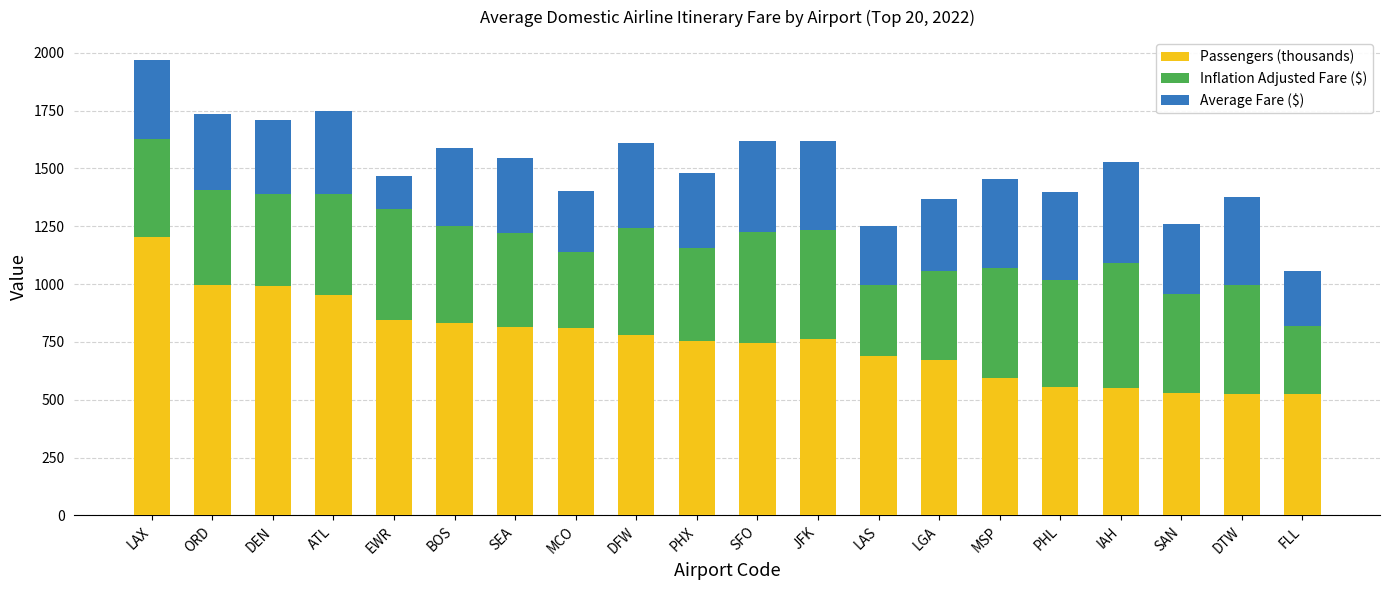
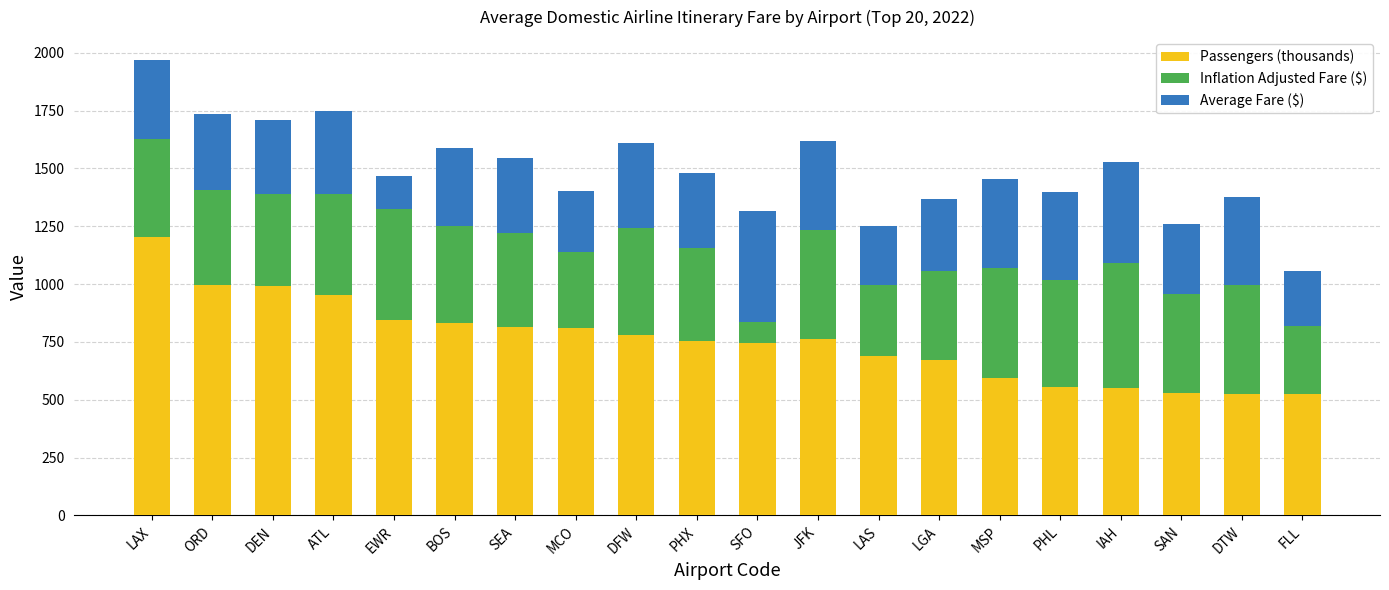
  {
    "Passengers (thousands)": {
      "LAX": 1200,
      "ORD": 1000,
      "DEN": 990,
      "ATL": 950,
      "EWR": 840,
      "BOS": 830,
      "SEA": 820,
      "MCO": 810,
      "DFW": 780,
      "PHX": 750,
      "SFO": 750,
      "JFK": 760,
      "LAS": 690,
      "LGA": 670,
      "MSP": 590,
      "PHL": 550,
      "IAH": 550,
      "SAN": 530,
      "DTW": 530,
      "FLL": 520
    },
    "Inflation Adjusted Fare ($)": {
      "LAX": 420,
      "ORD": 410,
      "DEN": 400,
      "ATL": 440,
      "EWR": 480,
      "BOS": 420,
      "SEA": 400,
      "MCO": 330,
      "DFW": 460,
      "PHX": 400,
-     "SFO": 480,
+     "SFO": 90,
      "JFK": 470,
      "LAS": 310,
      "LGA": 390,
      "MSP": 480,
      "PHL": 470,
      "IAH": 540,
      "SAN": 430,
      "DTW": 470,
      "FLL": 290
    },
    "Average Fare ($)": {
      "LAX": 340,
      "ORD": 330,
      "DEN": 320,
      "ATL": 360,
      "EWR": 140,
      "BOS": 340,
      "SEA": 330,
      "MCO": 260,
      "DFW": 370,
      "PHX": 320,
-     "SFO": 390,
+     "SFO": 480,
      "JFK": 380,
      "LAS": 250,
      "LGA": 310,
      "MSP": 390,
      "PHL": 380,
      "IAH": 440,
      "SAN": 300,
      "DTW": 380,
      "FLL": 240
    }
  }
